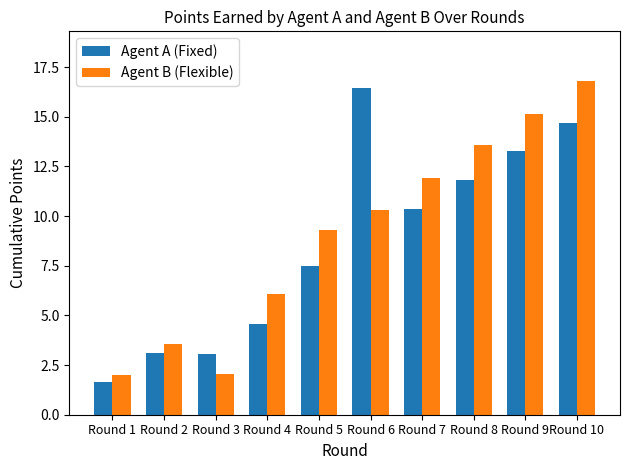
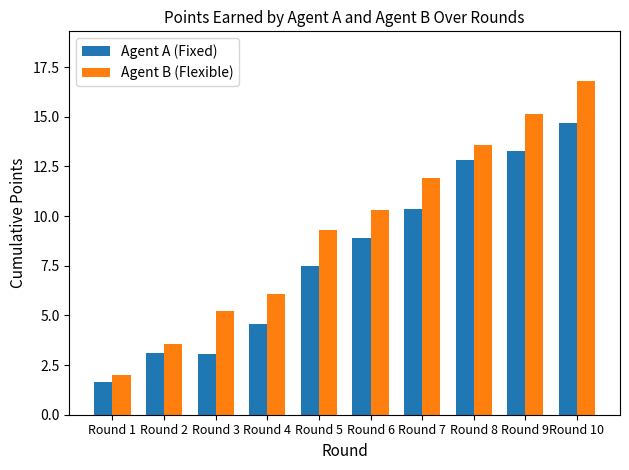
  {
    "Agent A (Fixed)": {
      "Round 1": 1.7,
      "Round 2": 3.1,
      "Round 3": 3.0,
      "Round 4": 4.6,
      "Round 5": 7.5,
-     "Round 6": 16.4,
+     "Round 6": 8.9,
      "Round 7": 10.3,
-     "Round 8": 11.8,
+     "Round 8": 12.8,
      "Round 9": 13.3,
      "Round 10": 14.7
    },
    "Agent B (Flexible)": {
      "Round 1": 2.0,
      "Round 2": 3.6,
-     "Round 3": 2.1,
+     "Round 3": 5.2,
      "Round 4": 6.1,
      "Round 5": 9.3,
      "Round 6": 10.3,
      "Round 7": 11.9,
      "Round 8": 13.6,
      "Round 9": 15.1,
      "Round 10": 16.8
    }
  }
